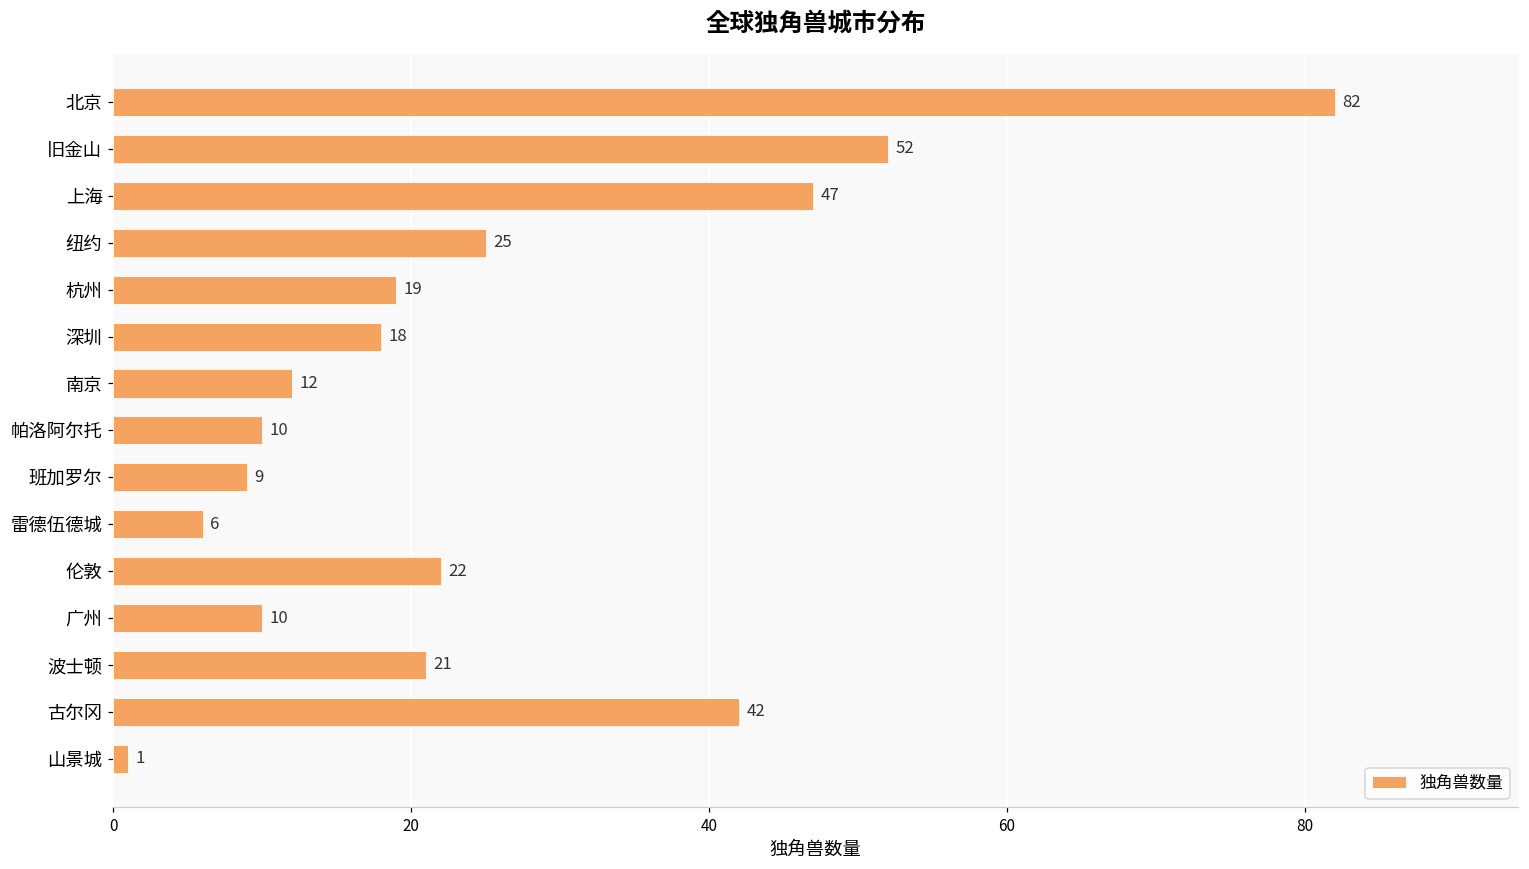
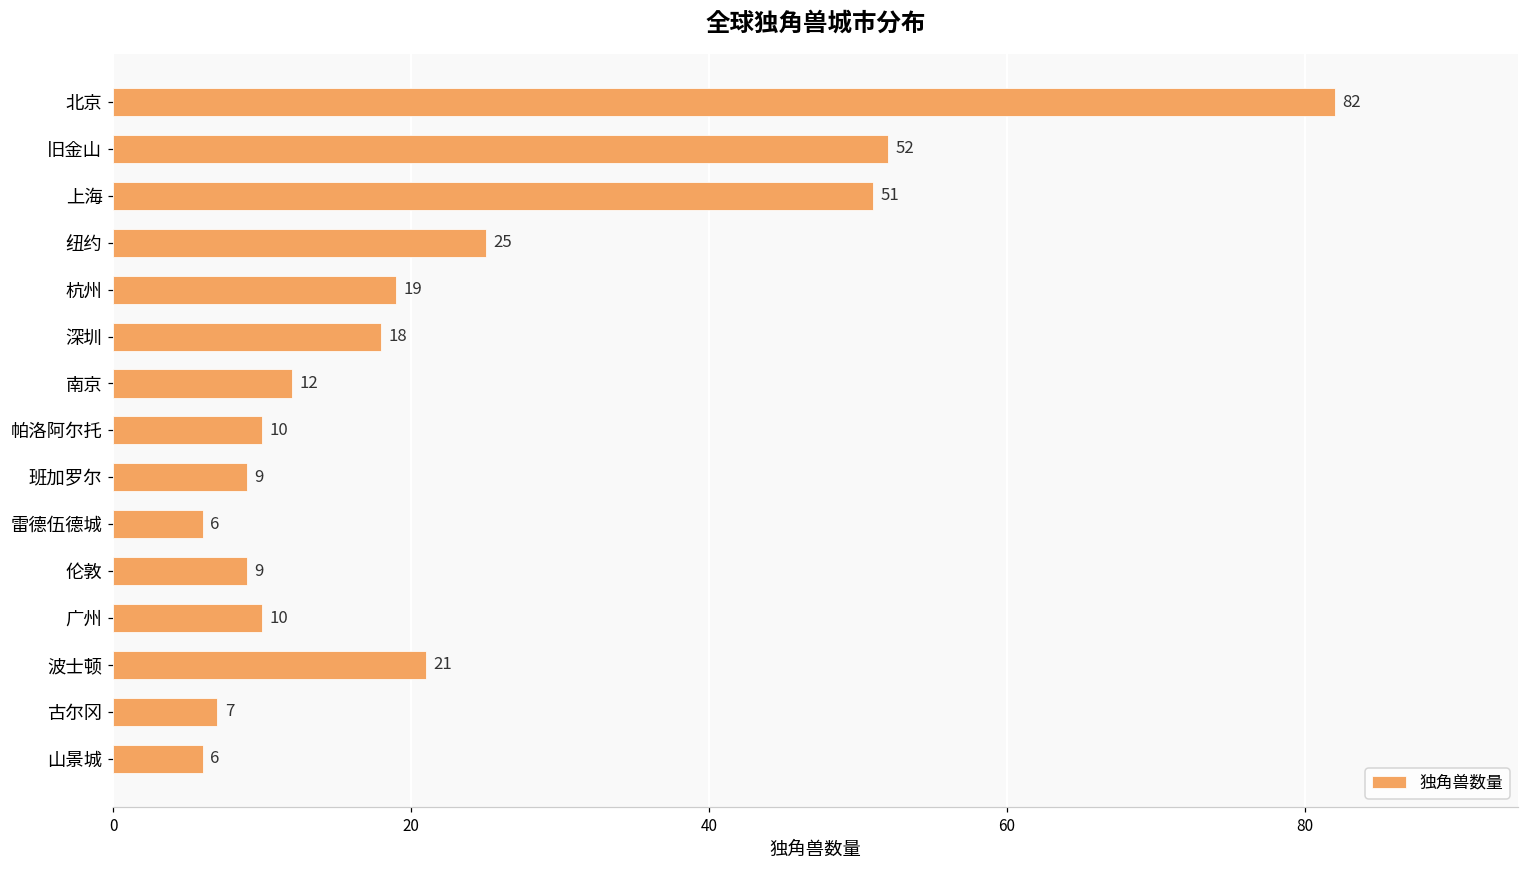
  {
    "北京": 82,
    "旧金山": 52,
-   "上海": 47,
+   "上海": 51,
    "纽约": 25,
    "杭州": 19,
    "深圳": 18,
    "南京": 12,
    "帕洛阿尔托": 10,
    "班加罗尔": 9,
    "雷德伍德城": 6,
-   "伦敦": 22,
+   "伦敦": 9,
    "广州": 10,
    "波士顿": 21,
-   "古尔冈": 42,
-   "山景城": 1
+   "古尔冈": 7,
+   "山景城": 6
  }
